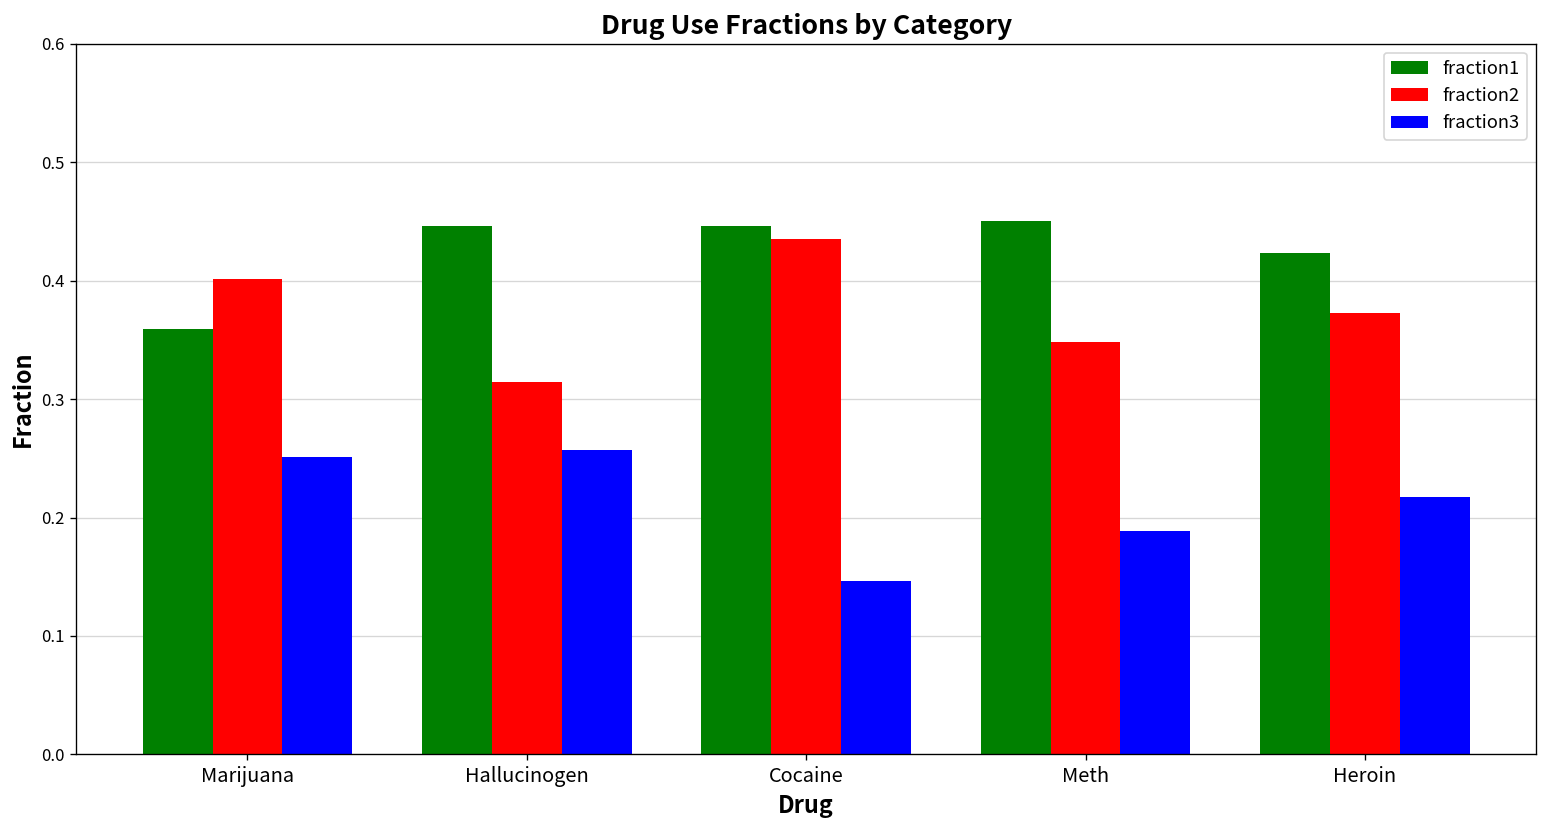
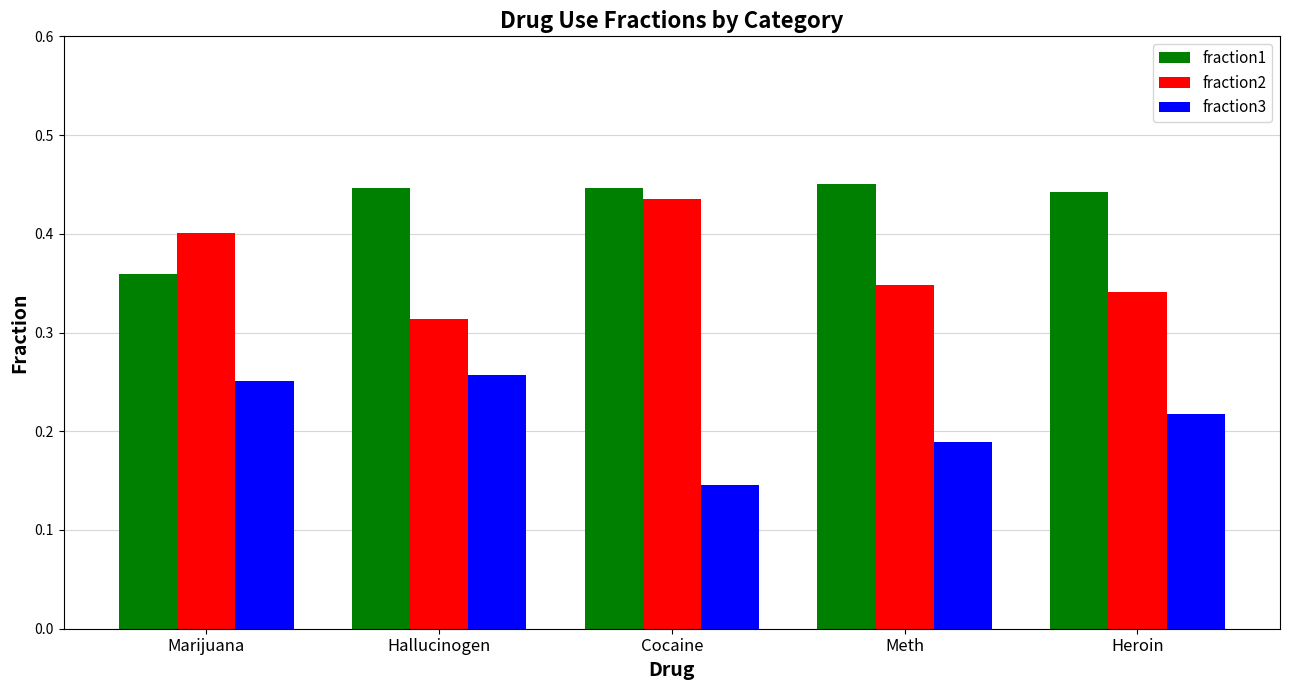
  {
    "fraction1": {
      "Marijuana": 0.36,
      "Hallucinogen": 0.45,
      "Cocaine": 0.45,
      "Meth": 0.45,
-     "Heroin": 0.42
+     "Heroin": 0.44
    },
    "fraction2": {
      "Marijuana": 0.40,
      "Hallucinogen": 0.31,
      "Cocaine": 0.44,
      "Meth": 0.35,
-     "Heroin": 0.37
+     "Heroin": 0.34
    },
    "fraction3": {
      "Marijuana": 0.25,
      "Hallucinogen": 0.26,
      "Cocaine": 0.15,
      "Meth": 0.19,
      "Heroin": 0.22
    }
  }
